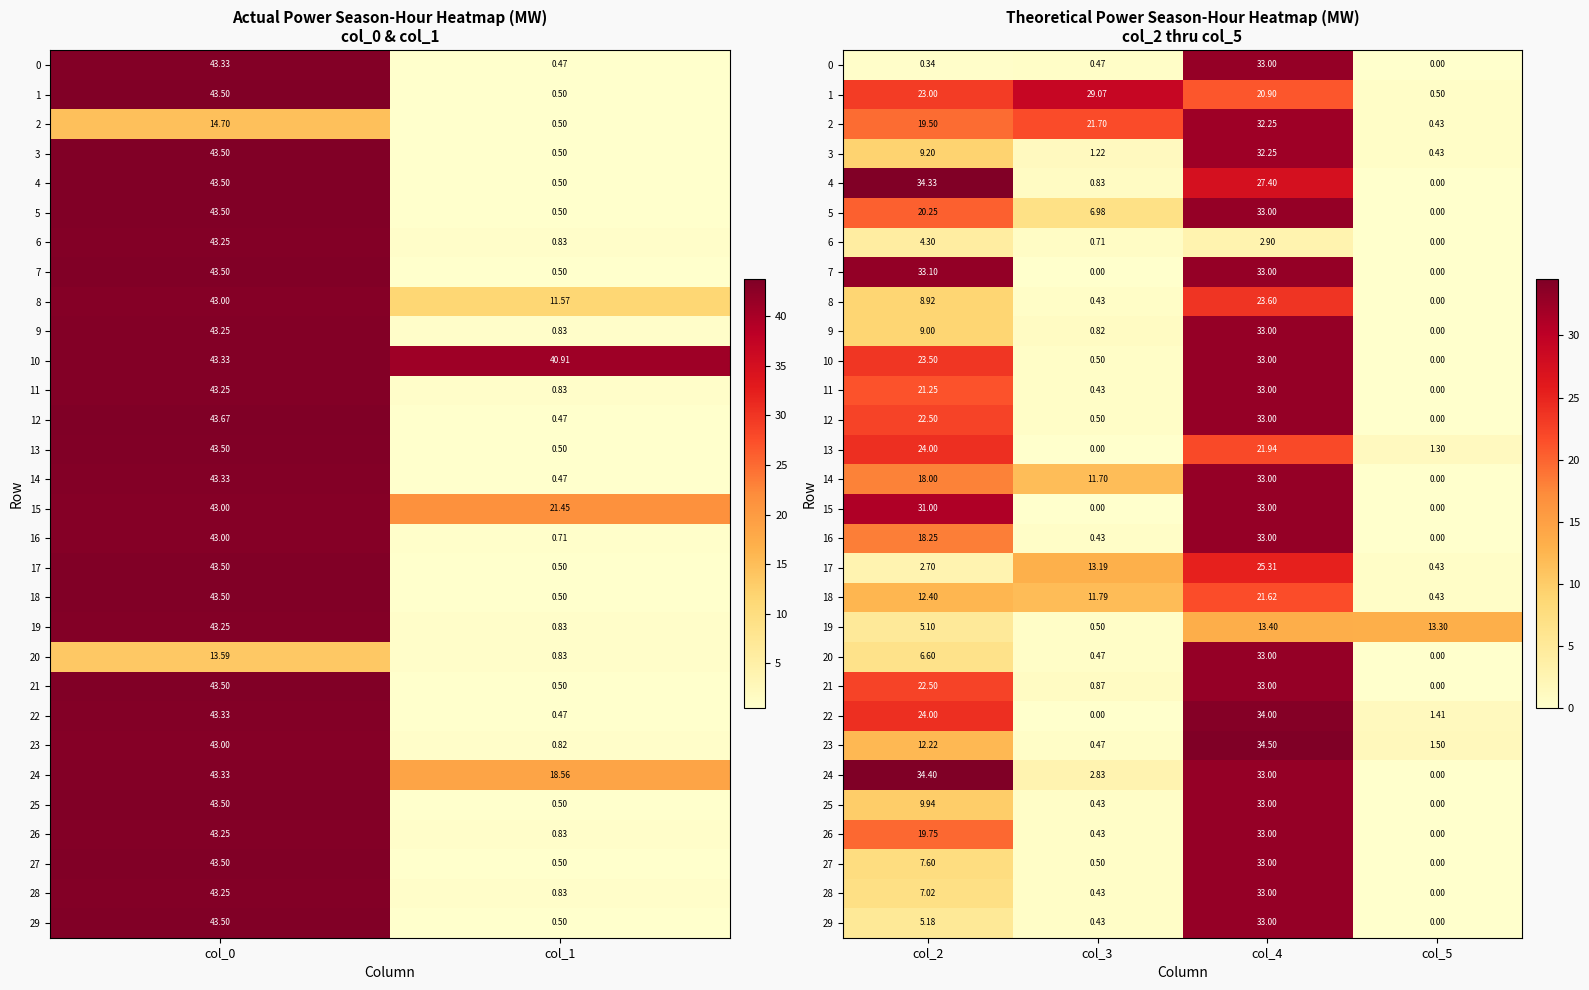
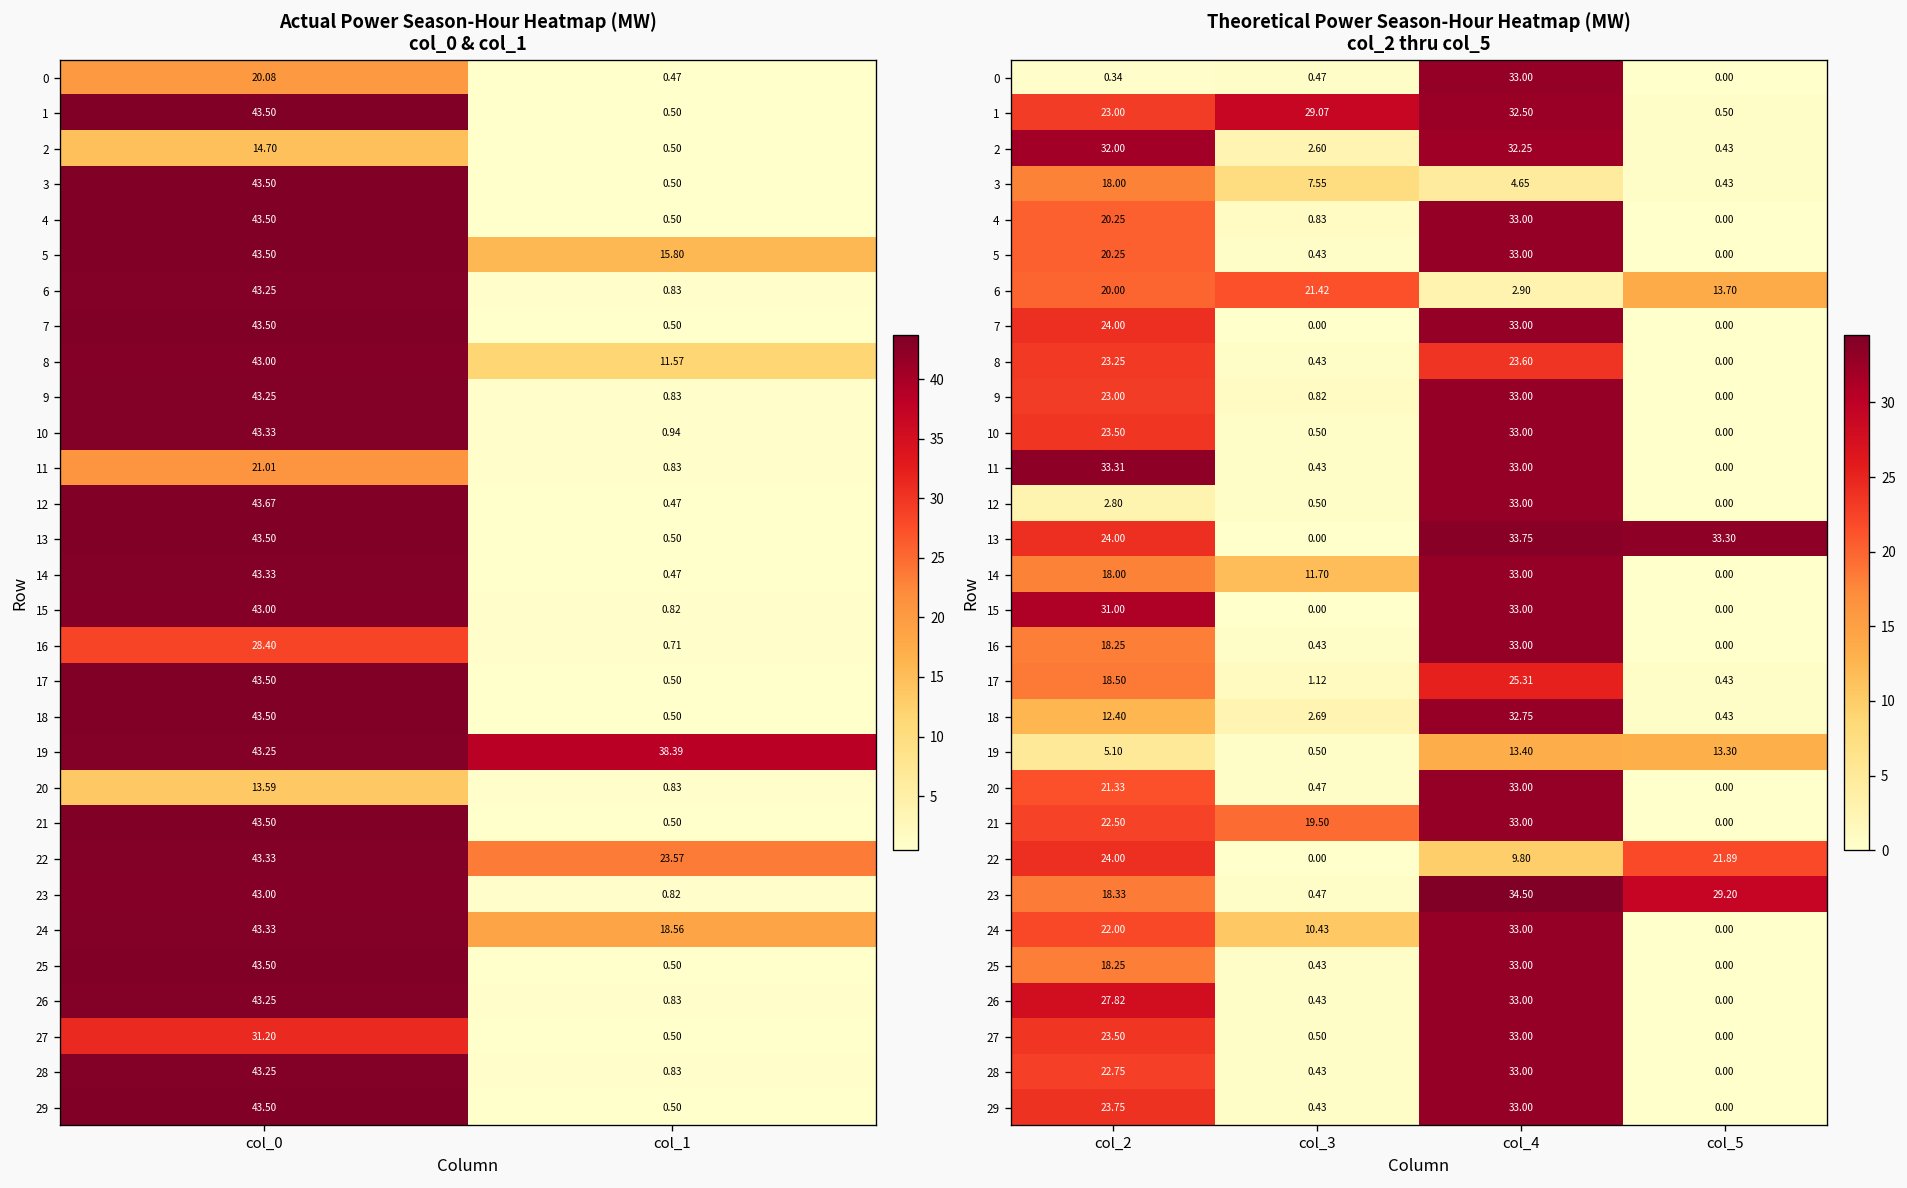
  {
    "Actual Power Season-Hour Heatmap (MW) col_0 & col_1": {
      "0": {
-       "col_0": 43.33,
+       "col_0": 20.08,
        "col_1": 0.47
      },
      "1": {
        "col_0": 43.50,
        "col_1": 0.50
      },
      "2": {
        "col_0": 14.70,
        "col_1": 0.50
      },
      "3": {
        "col_0": 43.50,
        "col_1": 0.50
      },
      "4": {
        "col_0": 43.50,
        "col_1": 0.50
      },
      "5": {
        "col_0": 43.50,
-       "col_1": 0.50
+       "col_1": 15.80
      },
      "6": {
        "col_0": 43.25,
        "col_1": 0.83
      },
      "7": {
        "col_0": 43.50,
        "col_1": 0.50
      },
      "8": {
        "col_0": 43.00,
        "col_1": 11.57
      },
      "9": {
        "col_0": 43.25,
        "col_1": 0.83
      },
      "10": {
        "col_0": 43.33,
-       "col_1": 40.91
+       "col_1": 0.94
      },
      "11": {
-       "col_0": 43.25,
+       "col_0": 21.01,
        "col_1": 0.83
      },
      "12": {
        "col_0": 43.67,
        "col_1": 0.47
      },
      "13": {
        "col_0": 43.50,
        "col_1": 0.50
      },
      "14": {
        "col_0": 43.33,
        "col_1": 0.47
      },
      "15": {
        "col_0": 43.00,
-       "col_1": 21.45
+       "col_1": 0.82
      },
      "16": {
-       "col_0": 43.00,
+       "col_0": 28.40,
        "col_1": 0.71
      },
      "17": {
        "col_0": 43.50,
        "col_1": 0.50
      },
      "18": {
        "col_0": 43.50,
        "col_1": 0.50
      },
      "19": {
        "col_0": 43.25,
-       "col_1": 0.83
+       "col_1": 38.39
      },
      "20": {
        "col_0": 13.59,
        "col_1": 0.83
      },
      "21": {
        "col_0": 43.50,
        "col_1": 0.50
      },
      "22": {
        "col_0": 43.33,
-       "col_1": 0.47
+       "col_1": 23.57
      },
      "23": {
        "col_0": 43.00,
        "col_1": 0.82
      },
      "24": {
        "col_0": 43.33,
        "col_1": 18.56
      },
      "25": {
        "col_0": 43.50,
        "col_1": 0.50
      },
      "26": {
        "col_0": 43.25,
        "col_1": 0.83
      },
      "27": {
-       "col_0": 43.50,
+       "col_0": 31.20,
        "col_1": 0.50
      },
      "28": {
        "col_0": 43.25,
        "col_1": 0.83
      },
      "29": {
        "col_0": 43.50,
        "col_1": 0.50
      }
    },
    "Theoretical Power Season-Hour Heatmap (MW) col_2 thru col_5": {
      "0": {
        "col_2": 0.34,
        "col_3": 0.47,
        "col_4": 33.00,
        "col_5": 0.00
      },
      "1": {
        "col_2": 23.00,
        "col_3": 29.07,
-       "col_4": 20.90,
+       "col_4": 32.50,
        "col_5": 0.50
      },
      "2": {
-       "col_2": 19.50,
-       "col_3": 21.70,
+       "col_2": 32.00,
+       "col_3": 2.60,
        "col_4": 32.25,
        "col_5": 0.43
      },
      "3": {
-       "col_2": 9.20,
-       "col_3": 1.22,
-       "col_4": 32.25,
+       "col_2": 18.00,
+       "col_3": 7.55,
+       "col_4": 4.65,
        "col_5": 0.43
      },
      "4": {
-       "col_2": 34.33,
+       "col_2": 20.25,
        "col_3": 0.83,
-       "col_4": 27.40,
+       "col_4": 33.00,
        "col_5": 0.00
      },
      "5": {
        "col_2": 20.25,
-       "col_3": 6.98,
+       "col_3": 0.43,
        "col_4": 33.00,
        "col_5": 0.00
      },
      "6": {
-       "col_2": 4.30,
-       "col_3": 0.71,
+       "col_2": 20.00,
+       "col_3": 21.42,
        "col_4": 2.90,
-       "col_5": 0.00
+       "col_5": 13.70
      },
      "7": {
-       "col_2": 33.10,
+       "col_2": 24.00,
        "col_3": 0.00,
        "col_4": 33.00,
        "col_5": 0.00
      },
      "8": {
-       "col_2": 8.92,
+       "col_2": 23.25,
        "col_3": 0.43,
        "col_4": 23.60,
        "col_5": 0.00
      },
      "9": {
-       "col_2": 9.00,
+       "col_2": 23.00,
        "col_3": 0.82,
        "col_4": 33.00,
        "col_5": 0.00
      },
      "10": {
        "col_2": 23.50,
        "col_3": 0.50,
        "col_4": 33.00,
        "col_5": 0.00
      },
      "11": {
-       "col_2": 21.25,
+       "col_2": 33.31,
        "col_3": 0.43,
        "col_4": 33.00,
        "col_5": 0.00
      },
      "12": {
-       "col_2": 22.50,
+       "col_2": 2.80,
        "col_3": 0.50,
        "col_4": 33.00,
        "col_5": 0.00
      },
      "13": {
        "col_2": 24.00,
        "col_3": 0.00,
-       "col_4": 21.94,
-       "col_5": 1.30
+       "col_4": 33.75,
+       "col_5": 33.30
      },
      "14": {
        "col_2": 18.00,
        "col_3": 11.70,
        "col_4": 33.00,
        "col_5": 0.00
      },
      "15": {
        "col_2": 31.00,
        "col_3": 0.00,
        "col_4": 33.00,
        "col_5": 0.00
      },
      "16": {
        "col_2": 18.25,
        "col_3": 0.43,
        "col_4": 33.00,
        "col_5": 0.00
      },
      "17": {
-       "col_2": 2.70,
-       "col_3": 13.19,
+       "col_2": 18.50,
+       "col_3": 1.12,
        "col_4": 25.31,
        "col_5": 0.43
      },
      "18": {
        "col_2": 12.40,
-       "col_3": 11.79,
-       "col_4": 21.62,
+       "col_3": 2.69,
+       "col_4": 32.75,
        "col_5": 0.43
      },
      "19": {
        "col_2": 5.10,
        "col_3": 0.50,
        "col_4": 13.40,
        "col_5": 13.30
      },
      "20": {
-       "col_2": 6.60,
+       "col_2": 21.33,
        "col_3": 0.47,
        "col_4": 33.00,
        "col_5": 0.00
      },
      "21": {
        "col_2": 22.50,
-       "col_3": 0.87,
+       "col_3": 19.50,
        "col_4": 33.00,
        "col_5": 0.00
      },
      "22": {
        "col_2": 24.00,
        "col_3": 0.00,
-       "col_4": 34.00,
-       "col_5": 1.41
+       "col_4": 9.80,
+       "col_5": 21.89
      },
      "23": {
-       "col_2": 12.22,
+       "col_2": 18.33,
        "col_3": 0.47,
        "col_4": 34.50,
-       "col_5": 1.50
+       "col_5": 29.20
      },
      "24": {
-       "col_2": 34.40,
-       "col_3": 2.83,
+       "col_2": 22.00,
+       "col_3": 10.43,
        "col_4": 33.00,
        "col_5": 0.00
      },
      "25": {
-       "col_2": 9.94,
+       "col_2": 18.25,
        "col_3": 0.43,
        "col_4": 33.00,
        "col_5": 0.00
      },
      "26": {
-       "col_2": 19.75,
+       "col_2": 27.82,
        "col_3": 0.43,
        "col_4": 33.00,
        "col_5": 0.00
      },
      "27": {
-       "col_2": 7.60,
+       "col_2": 23.50,
        "col_3": 0.50,
        "col_4": 33.00,
        "col_5": 0.00
      },
      "28": {
-       "col_2": 7.02,
+       "col_2": 22.75,
        "col_3": 0.43,
        "col_4": 33.00,
        "col_5": 0.00
      },
      "29": {
-       "col_2": 5.18,
+       "col_2": 23.75,
        "col_3": 0.43,
        "col_4": 33.00,
        "col_5": 0.00
      }
    }
  }
